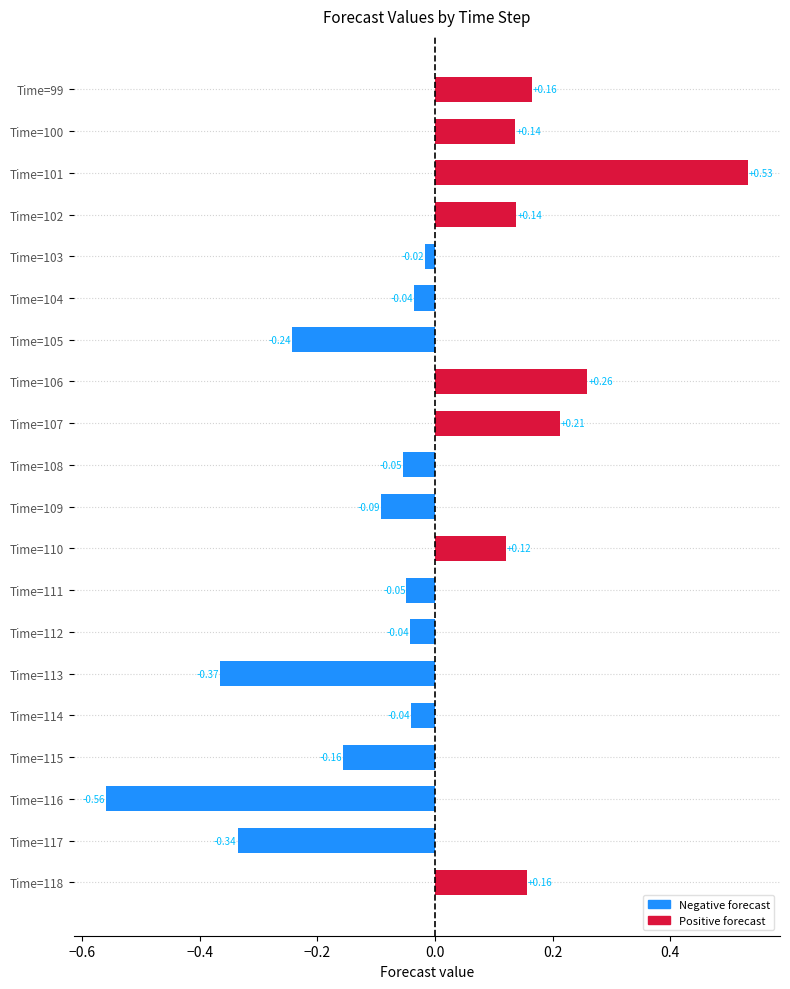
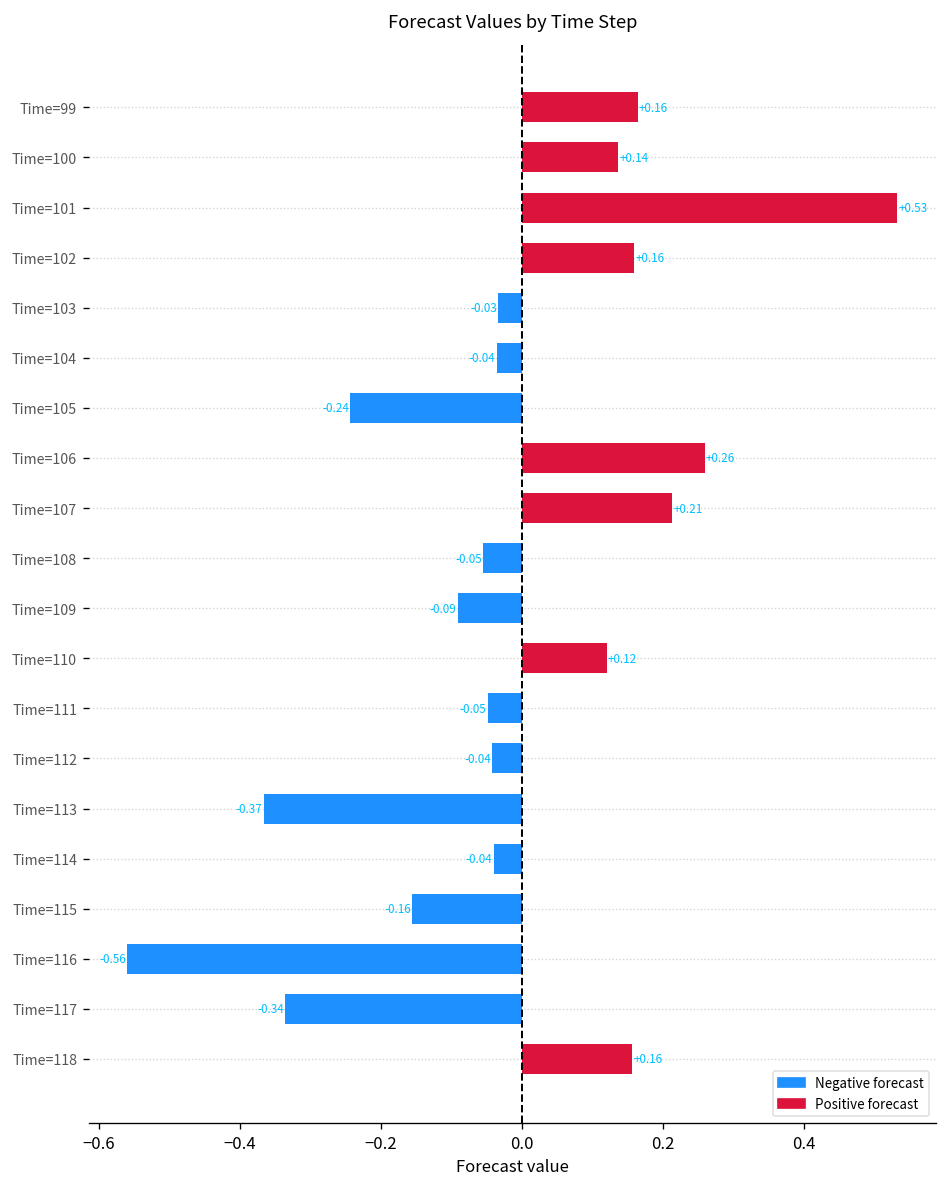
  {
    "Time=99": "+0.16",
    "Time=100": "+0.14",
    "Time=101": "+0.53",
-   "Time=102": "+0.14",
-   "Time=103": "-0.02",
+   "Time=102": "+0.16",
+   "Time=103": "-0.03",
    "Time=104": "-0.04",
    "Time=105": "-0.24",
    "Time=106": "+0.26",
    "Time=107": "+0.21",
    "Time=108": "-0.05",
    "Time=109": "-0.09",
    "Time=110": "+0.12",
    "Time=111": "-0.05",
    "Time=112": "-0.04",
    "Time=113": "-0.37",
    "Time=114": "-0.04",
    "Time=115": "-0.16",
    "Time=116": "-0.56",
    "Time=117": "-0.34",
    "Time=118": "+0.16"
  }
